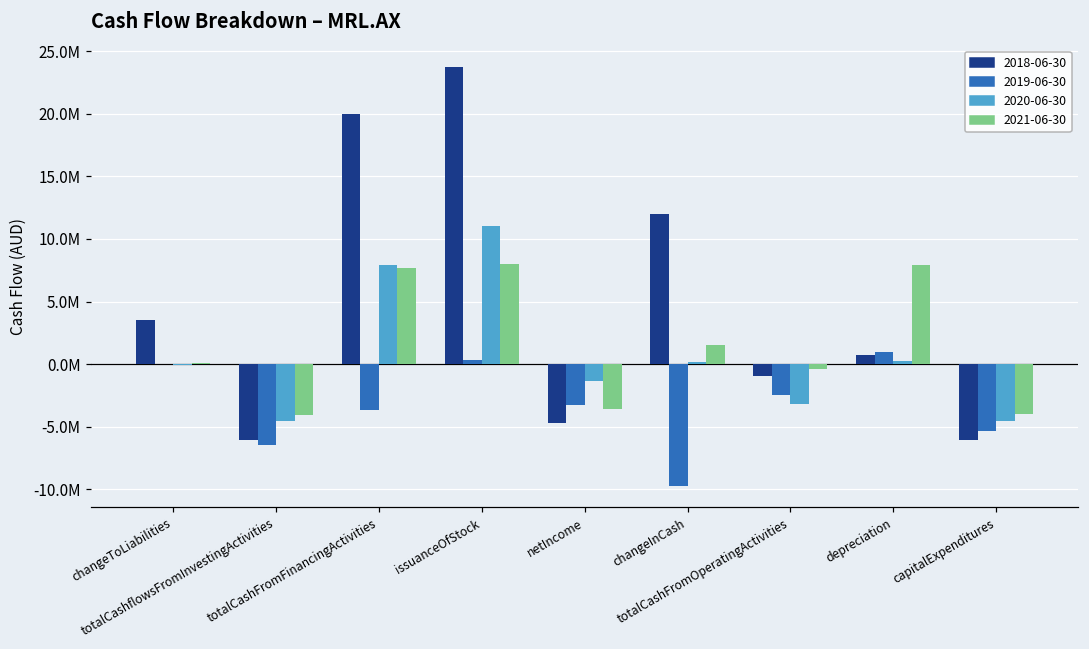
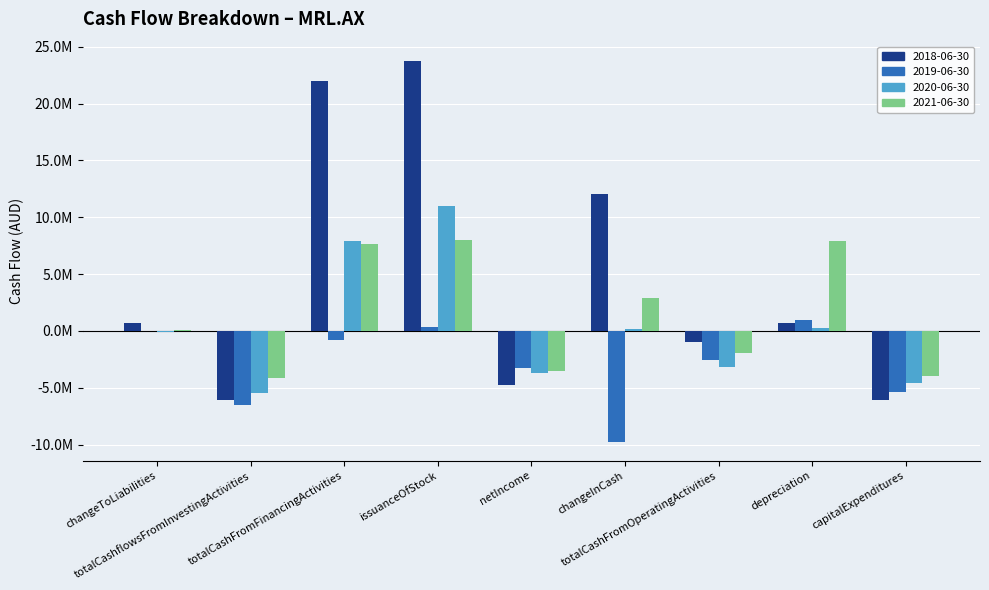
  {
    "2018-06-30": {
-     "changeToLiabilities": 3500000,
+     "changeToLiabilities": 700000,
      "totalCashflowsFromInvestingActivities": -6000000,
-     "totalCashFromFinancingActivities": 20000000,
+     "totalCashFromFinancingActivities": 22000000,
      "issuanceOfStock": 23800000,
      "netIncome": -4700000,
      "changeInCash": 12000000,
      "totalCashFromOperatingActivities": -1000000,
      "depreciation": 700000,
      "capitalExpenditures": -6000000
    },
    "2019-06-30": {
      "totalCashflowsFromInvestingActivities": -6500000,
-     "totalCashFromFinancingActivities": -3700000,
+     "totalCashFromFinancingActivities": -800000,
      "issuanceOfStock": 300000,
      "netIncome": -3300000,
      "changeInCash": -9700000,
      "totalCashFromOperatingActivities": -2500000,
      "depreciation": 1000000,
      "capitalExpenditures": -5300000
    },
    "2020-06-30": {
-     "totalCashflowsFromInvestingActivities": -4500000,
+     "totalCashflowsFromInvestingActivities": -5400000,
      "totalCashFromFinancingActivities": 7900000,
      "issuanceOfStock": 11000000,
-     "netIncome": -1300000,
+     "netIncome": -3700000,
      "totalCashFromOperatingActivities": -3200000,
      "depreciation": 200000,
      "capitalExpenditures": -4500000
    },
    "2021-06-30": {
      "totalCashflowsFromInvestingActivities": -4100000,
      "totalCashFromFinancingActivities": 7700000,
      "issuanceOfStock": 8000000,
      "netIncome": -3600000,
-     "changeInCash": 1500000,
-     "totalCashFromOperatingActivities": -400000,
+     "changeInCash": 2900000,
+     "totalCashFromOperatingActivities": -1900000,
      "depreciation": 8000000,
      "capitalExpenditures": -4000000
    }
  }
